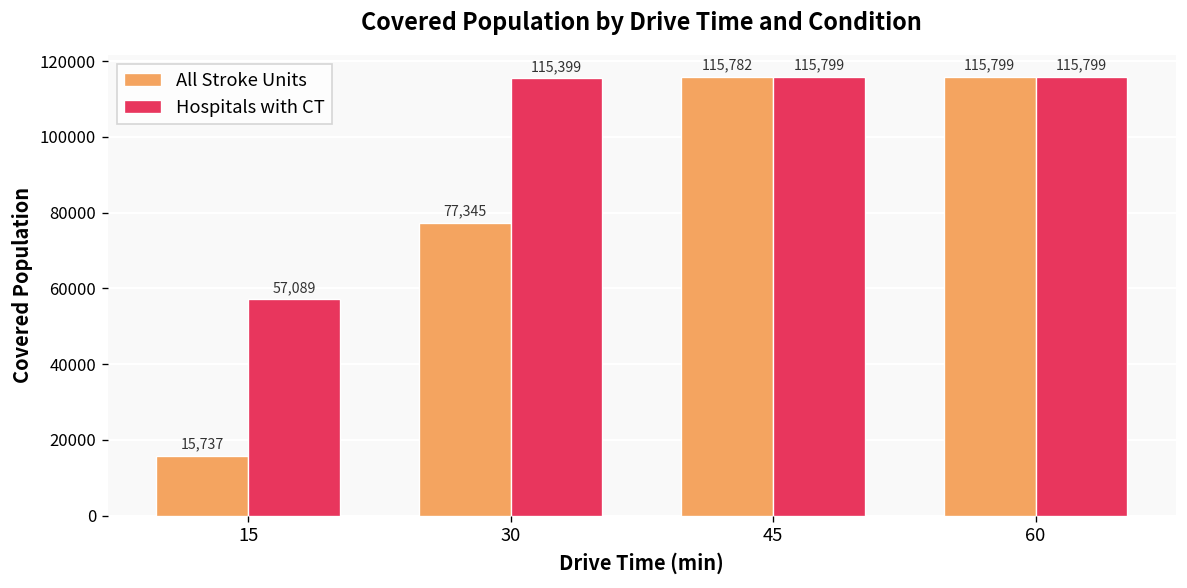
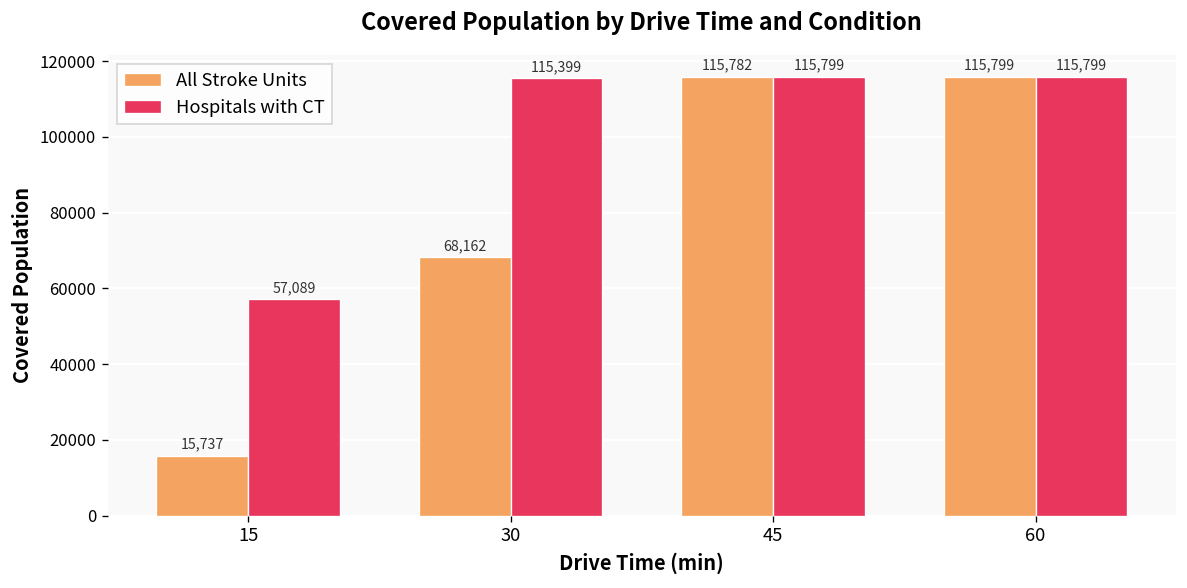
  {
    "All Stroke Units": {
      "15": "15,737",
-     "30": "77,345",
+     "30": "68,162",
      "45": "115,782",
      "60": "115,799"
    },
    "Hospitals with CT": {
      "15": "57,089",
      "30": "115,399",
      "45": "115,799",
      "60": "115,799"
    }
  }
